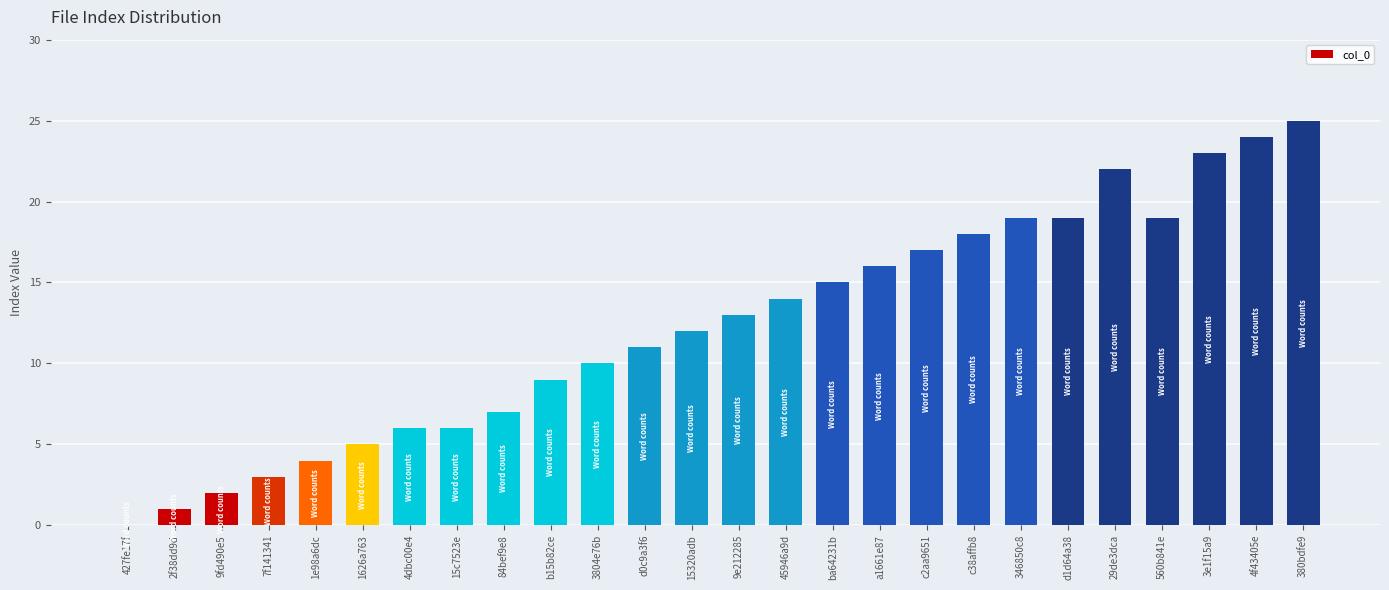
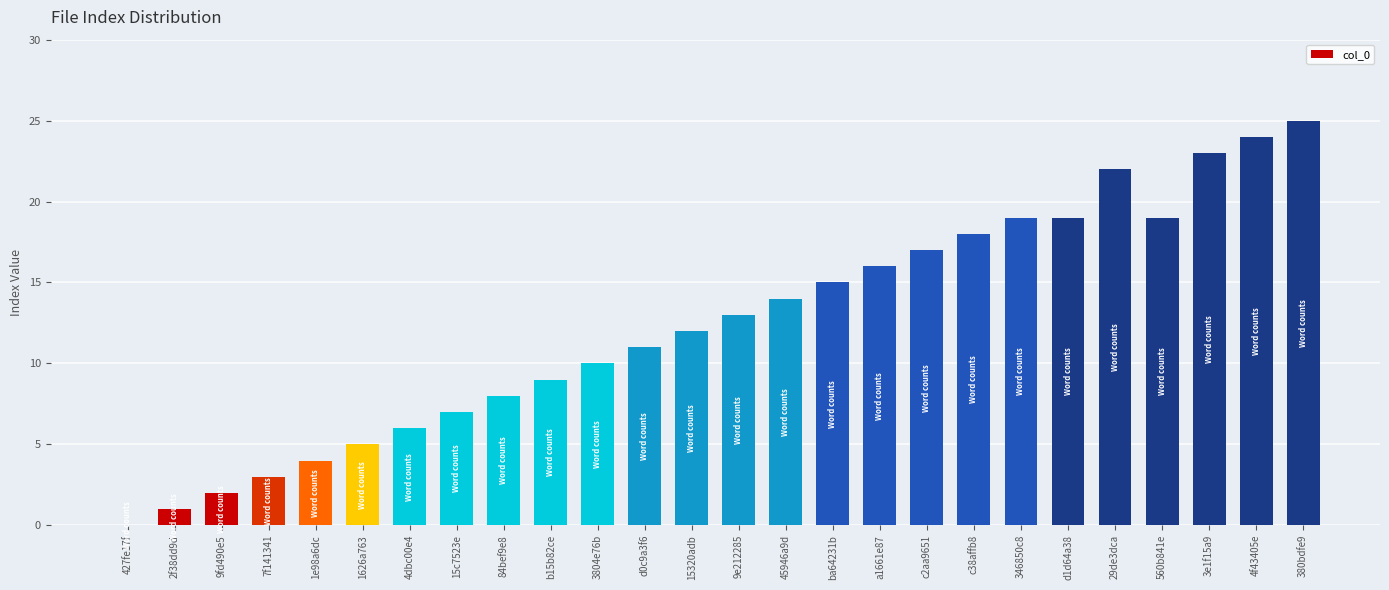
  {
    "427fe17f": 0,
    "2f38dd9d": 1,
    "9fd490e5": 2,
    "7f141341": 3,
    "1e98a6dc": 4,
    "1626a763": 5,
    "4dbc00e4": 6,
-   "15c7523e": 6,
-   "84bef9e8": 7,
+   "15c7523e": 7,
+   "84bef9e8": 8,
    "b15b82ce": 9,
    "3804e76b": 10,
    "d0c9a3f6": 11,
    "15320adb": 12,
    "9e212285": 13,
    "45946a9d": 14,
    "ba64231b": 15,
    "a1661e87": 16,
    "c2aa9651": 17,
    "c38affb8": 18,
    "346850c8": 19,
    "d1d64a38": 19,
    "29de3dca": 22,
    "560b841e": 19,
    "3e1f15a9": 23,
    "4f43405e": 24,
    "380bdfe9": 25
  }
